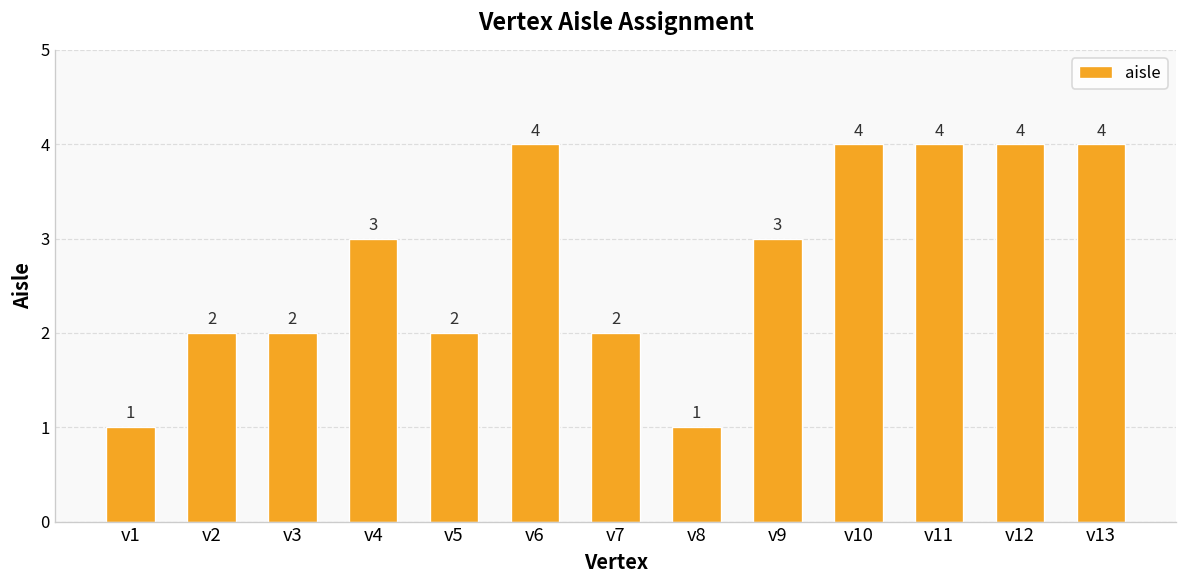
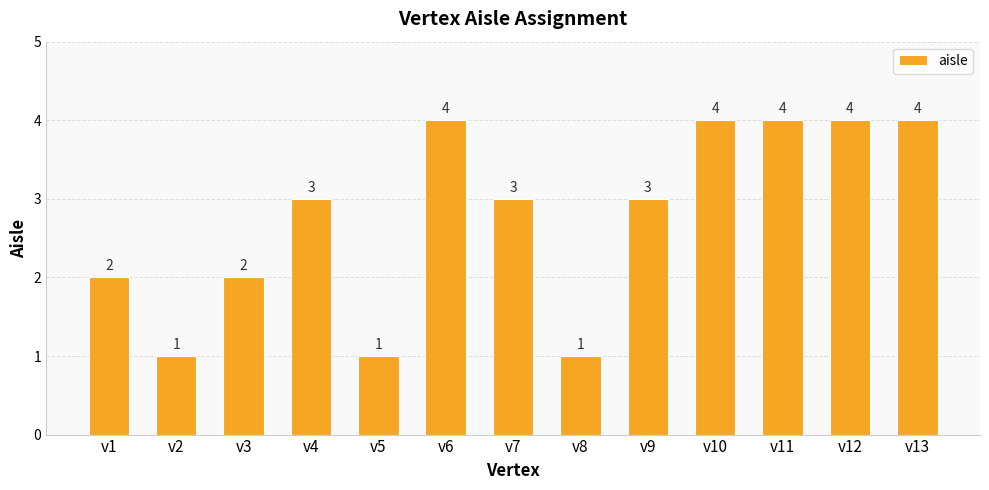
  {
-   "v1": 1,
-   "v2": 2,
+   "v1": 2,
+   "v2": 1,
    "v3": 2,
    "v4": 3,
-   "v5": 2,
+   "v5": 1,
    "v6": 4,
-   "v7": 2,
+   "v7": 3,
    "v8": 1,
    "v9": 3,
    "v10": 4,
    "v11": 4,
    "v12": 4,
    "v13": 4
  }
